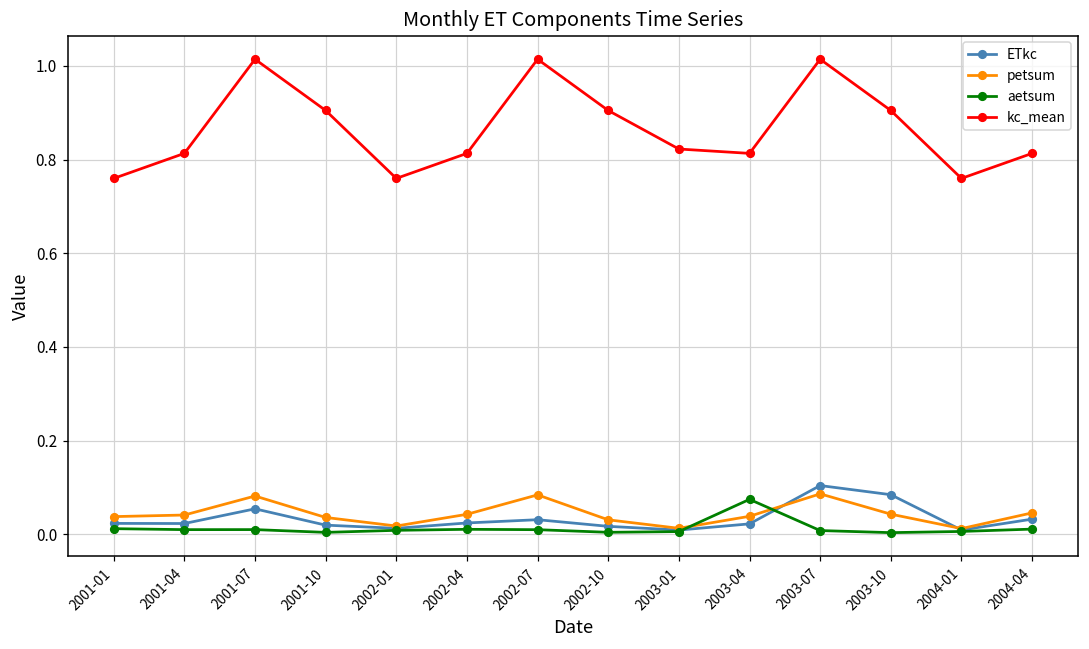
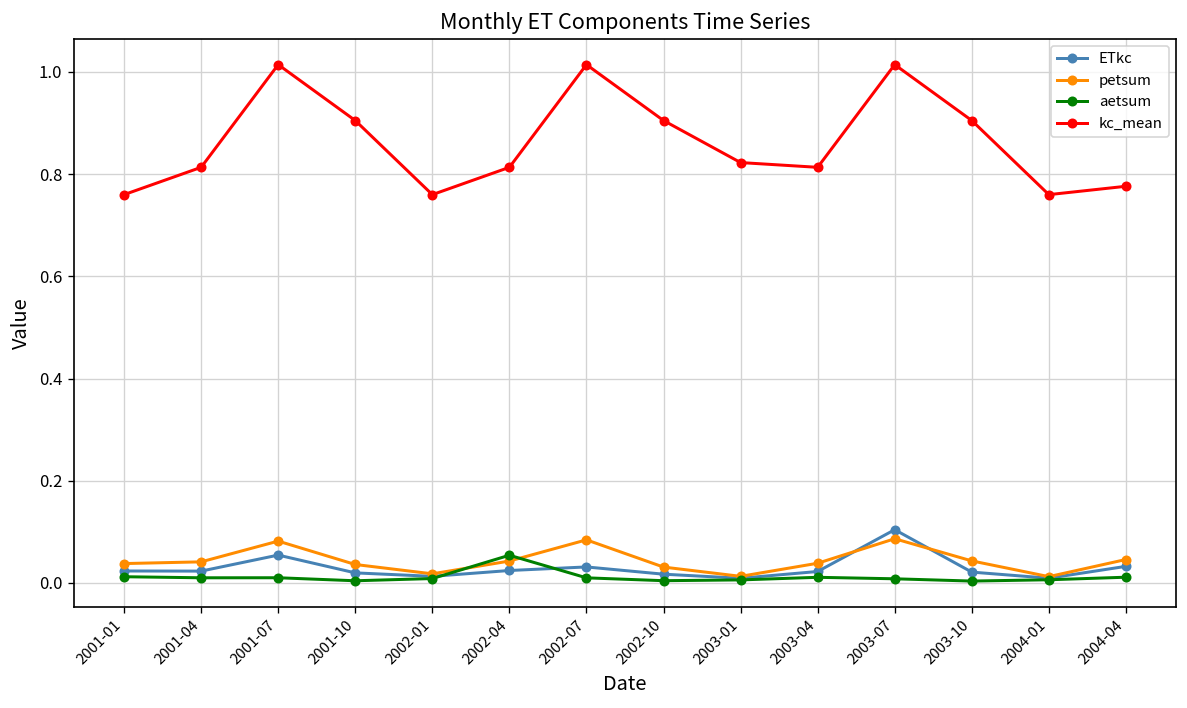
  {
    "ETkc": {
      "2001-01": 0.02,
      "2001-04": 0.02,
      "2001-07": 0.05,
      "2001-10": 0.02,
      "2002-04": 0.02,
      "2002-07": 0.03,
      "2002-10": 0.02,
      "2003-04": 0.02,
      "2003-07": 0.10,
-     "2003-10": 0.08,
+     "2003-10": 0.02,
      "2004-04": 0.03
    },
    "petsum": {
      "2001-01": 0.04,
      "2001-04": 0.04,
      "2001-07": 0.08,
      "2001-10": 0.04,
      "2002-04": 0.04,
      "2002-07": 0.08,
      "2002-10": 0.03,
      "2003-04": 0.04,
      "2003-07": 0.09,
      "2003-10": 0.04,
      "2004-04": 0.05
    },
    "aetsum": {
      "2001-01": 0.01,
      "2001-04": 0.01,
      "2001-07": 0.01,
      "2001-10": 0.00,
-     "2002-04": 0.01,
+     "2002-04": 0.05,
      "2002-07": 0.01,
      "2002-10": 0.00,
-     "2003-04": 0.07,
+     "2003-04": 0.01,
      "2003-07": 0.01,
      "2003-10": 0.00,
      "2004-04": 0.01
    },
    "kc_mean": {
      "2001-01": 0.76,
      "2001-04": 0.81,
      "2001-07": 1.01,
      "2001-10": 0.90,
      "2002-01": 0.76,
      "2002-04": 0.81,
      "2002-07": 1.01,
      "2002-10": 0.90,
      "2003-01": 0.82,
      "2003-04": 0.81,
      "2003-07": 1.01,
      "2003-10": 0.90,
      "2004-01": 0.76,
-     "2004-04": 0.81
+     "2004-04": 0.78
    }
  }
